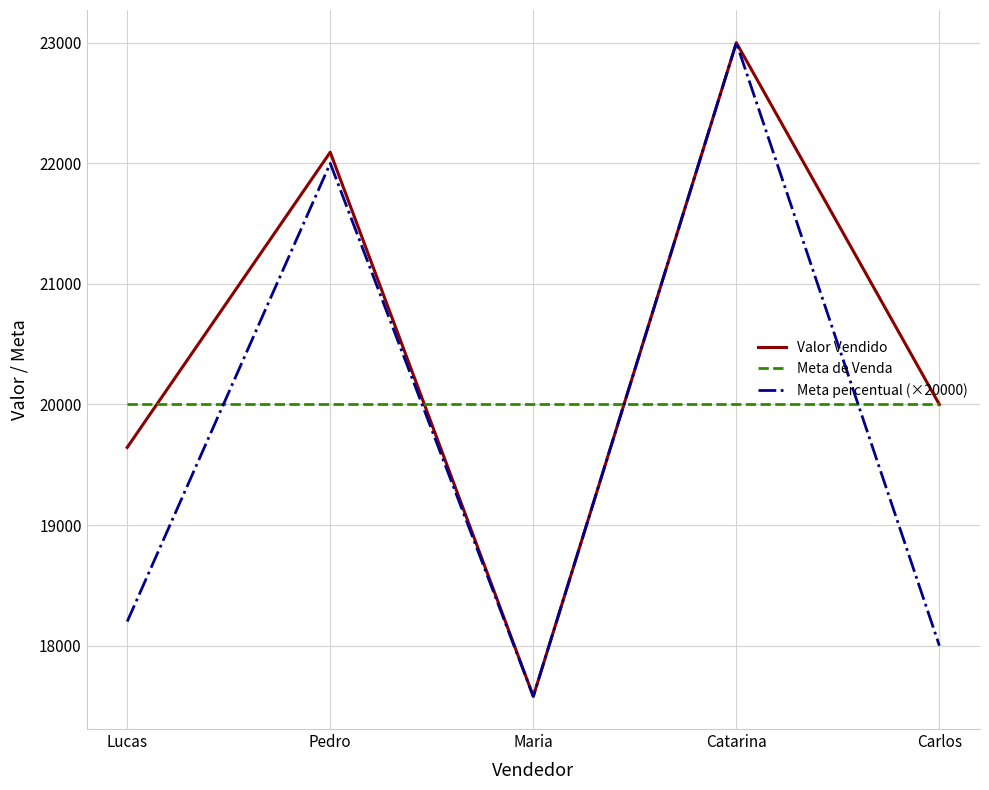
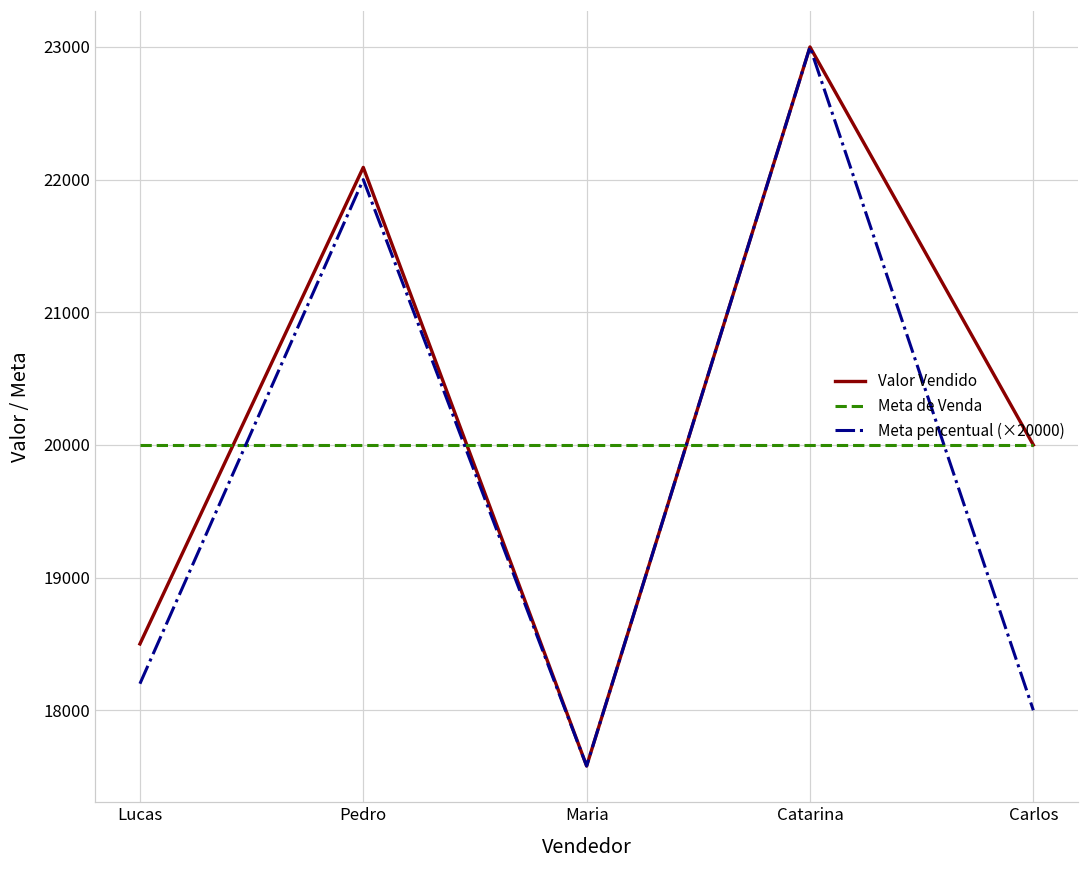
  {
    "Valor Vendido": {
-     "Lucas": 19640,
+     "Lucas": 18500,
      "Pedro": 22090
    },
    "Meta de Venda": {
      "Lucas": 20000,
      "Pedro": 20000,
      "Maria": 20000,
      "Catarina": 20000
    },
    "Meta percentual (×20000)": {
      "Lucas": 18200,
      "Pedro": 22000,
      "Carlos": 18000
    }
  }
